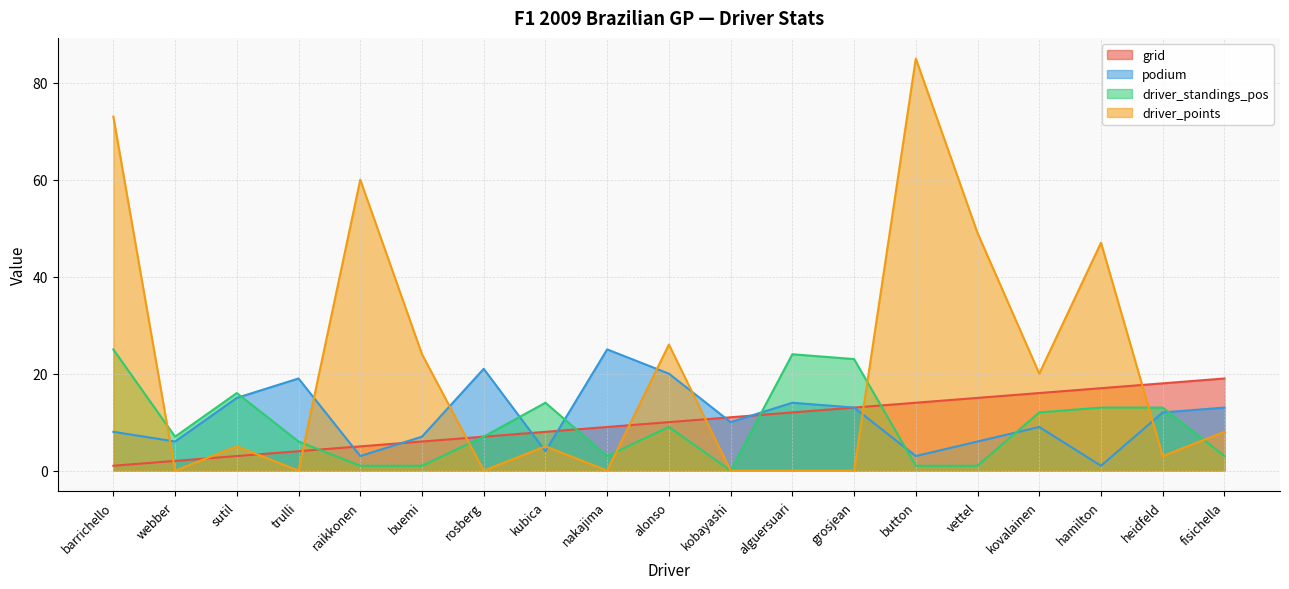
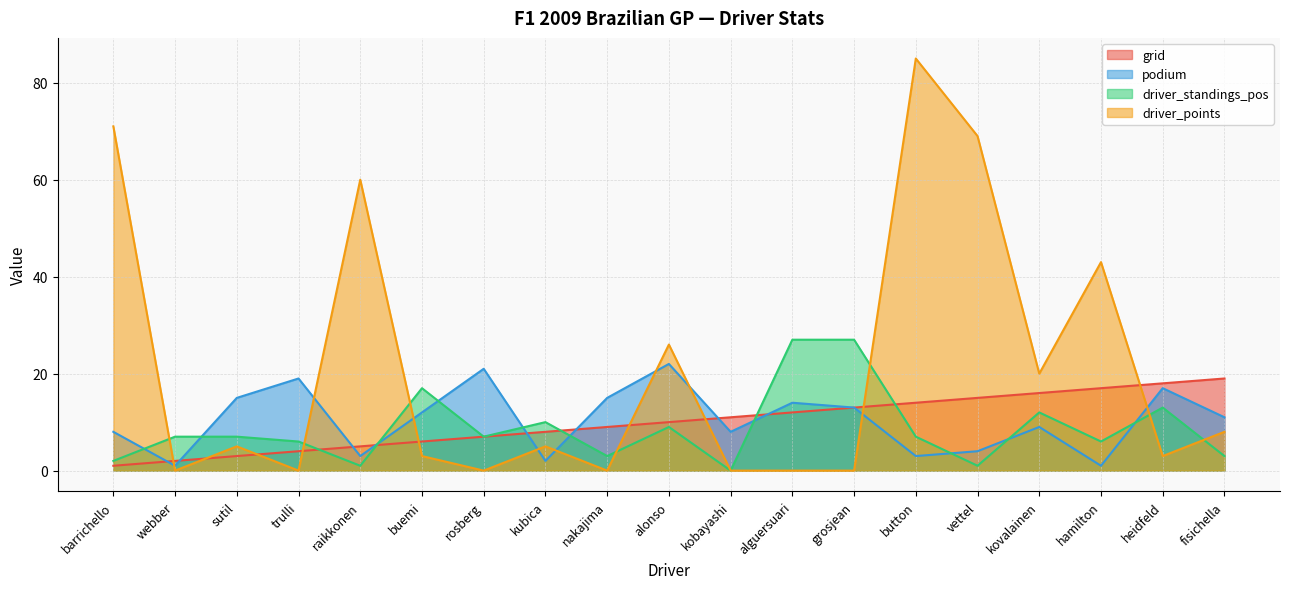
  {
    "grid": {
      "barrichello": 1,
      "webber": 2,
      "sutil": 3,
      "trulli": 4,
      "raikkonen": 5,
      "buemi": 6,
      "kubica": 8,
      "nakajima": 9,
      "alonso": 10,
      "kobayashi": 11,
      "alguersuari": 12,
      "button": 14,
      "vettel": 15,
      "kovalainen": 16,
      "hamilton": 17,
      "heidfeld": 18,
      "fisichella": 19
    },
    "podium": {
      "barrichello": 8,
-     "webber": 6,
+     "webber": 1,
      "sutil": 15,
      "trulli": 19,
      "raikkonen": 3,
-     "buemi": 7,
+     "buemi": 12,
      "rosberg": 21,
-     "kubica": 4,
-     "nakajima": 25,
-     "alonso": 20,
-     "kobayashi": 10,
+     "kubica": 2,
+     "nakajima": 15,
+     "alonso": 22,
+     "kobayashi": 8,
      "alguersuari": 14,
      "button": 3,
-     "vettel": 6,
+     "vettel": 4,
      "kovalainen": 9,
      "hamilton": 1,
-     "heidfeld": 12,
-     "fisichella": 13
+     "heidfeld": 17,
+     "fisichella": 11
    },
    "driver_standings_pos": {
-     "barrichello": 25,
+     "barrichello": 2,
      "webber": 7,
-     "sutil": 16,
+     "sutil": 7,
      "trulli": 6,
      "raikkonen": 1,
-     "buemi": 1,
-     "kubica": 14,
+     "buemi": 17,
+     "kubica": 10,
      "nakajima": 3,
      "alonso": 9,
-     "alguersuari": 24,
-     "grosjean": 23,
-     "button": 1,
+     "alguersuari": 27,
+     "grosjean": 27,
+     "button": 7,
      "vettel": 1,
      "kovalainen": 12,
-     "hamilton": 13,
+     "hamilton": 6,
      "heidfeld": 13,
      "fisichella": 3
    },
    "driver_points": {
-     "barrichello": 73,
+     "barrichello": 71,
      "webber": 0,
      "sutil": 5,
      "trulli": 0,
      "raikkonen": 60,
-     "buemi": 24,
+     "buemi": 3,
      "rosberg": 0,
      "kubica": 5,
      "nakajima": 0,
      "alonso": 26,
      "alguersuari": 0,
      "grosjean": 0,
      "button": 85,
-     "vettel": 49,
+     "vettel": 69,
      "kovalainen": 20,
-     "hamilton": 47,
+     "hamilton": 43,
      "heidfeld": 3,
      "fisichella": 8
    }
  }
